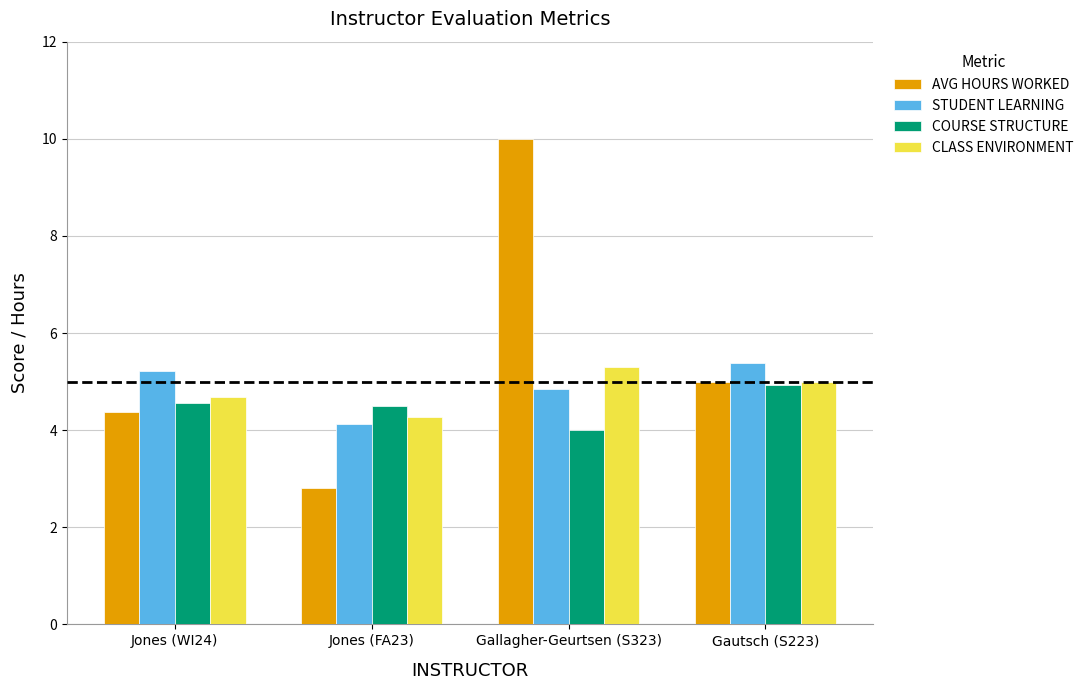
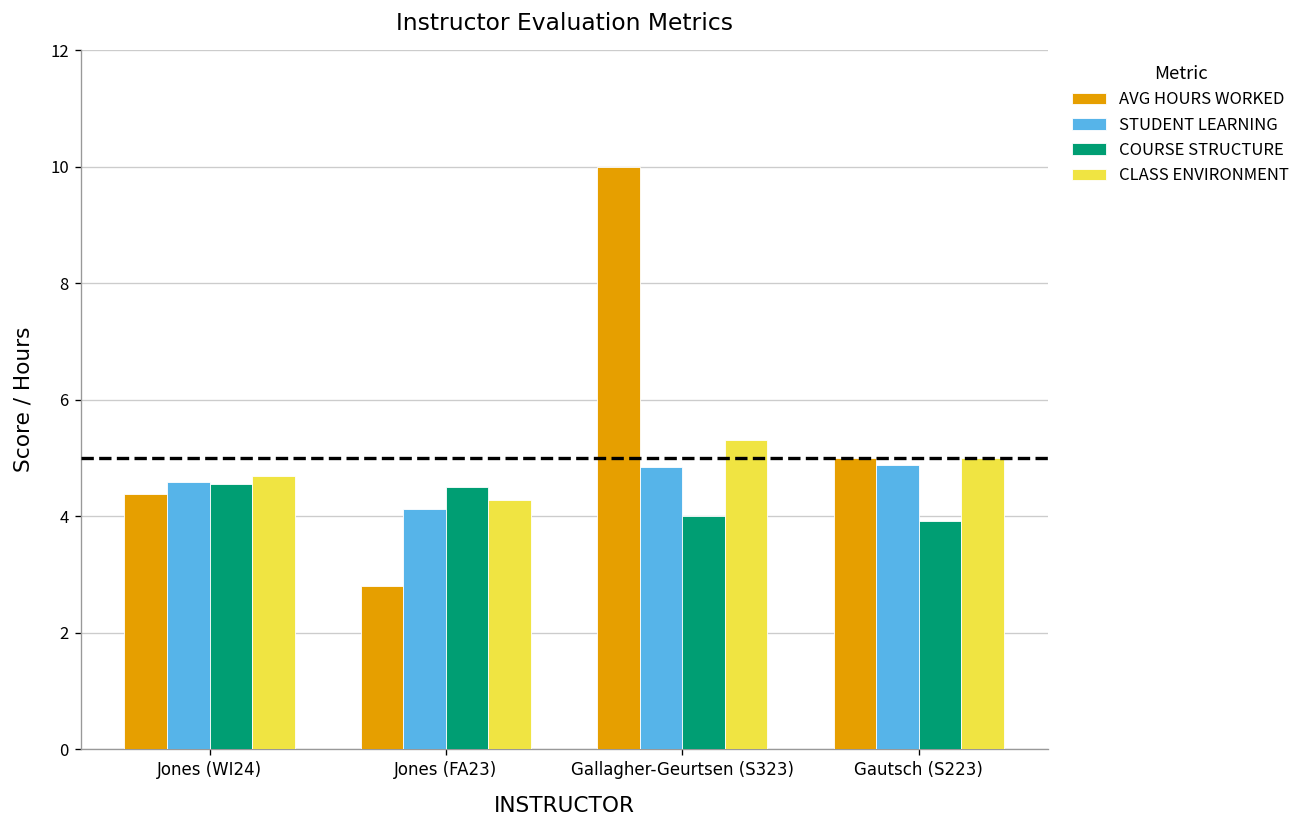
  {
    "AVG HOURS WORKED": {
      "Jones (WI24)": 4.4,
      "Jones (FA23)": 2.8,
      "Gallagher-Geurtsen (S323)": 10.0,
      "Gautsch (S223)": 5.0
    },
    "STUDENT LEARNING": {
-     "Jones (WI24)": 5.2,
+     "Jones (WI24)": 4.6,
      "Jones (FA23)": 4.1,
      "Gallagher-Geurtsen (S323)": 4.9,
-     "Gautsch (S223)": 5.4
+     "Gautsch (S223)": 4.9
    },
    "COURSE STRUCTURE": {
      "Jones (WI24)": 4.6,
      "Jones (FA23)": 4.5,
      "Gallagher-Geurtsen (S323)": 4.0,
-     "Gautsch (S223)": 4.9
+     "Gautsch (S223)": 3.9
    },
    "CLASS ENVIRONMENT": {
      "Jones (WI24)": 4.7,
      "Jones (FA23)": 4.3,
      "Gallagher-Geurtsen (S323)": 5.3,
      "Gautsch (S223)": 5.0
    }
  }
